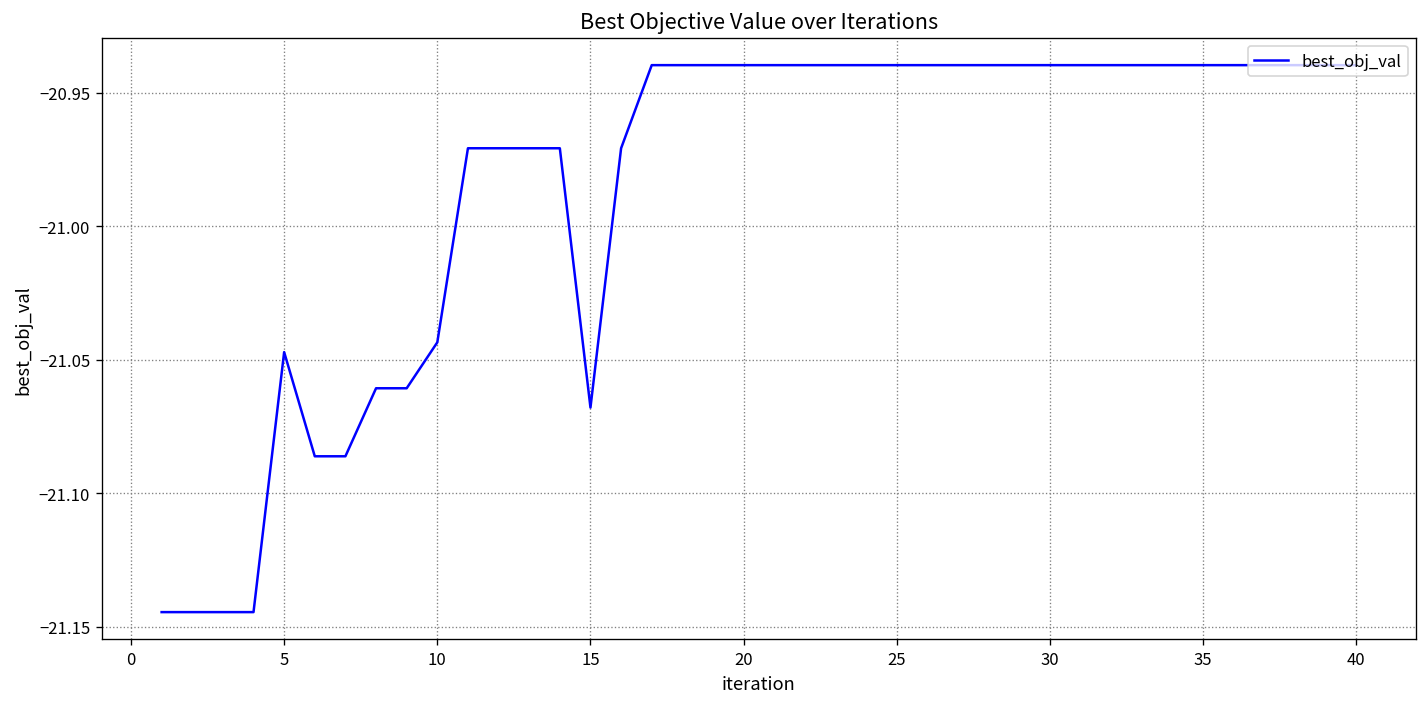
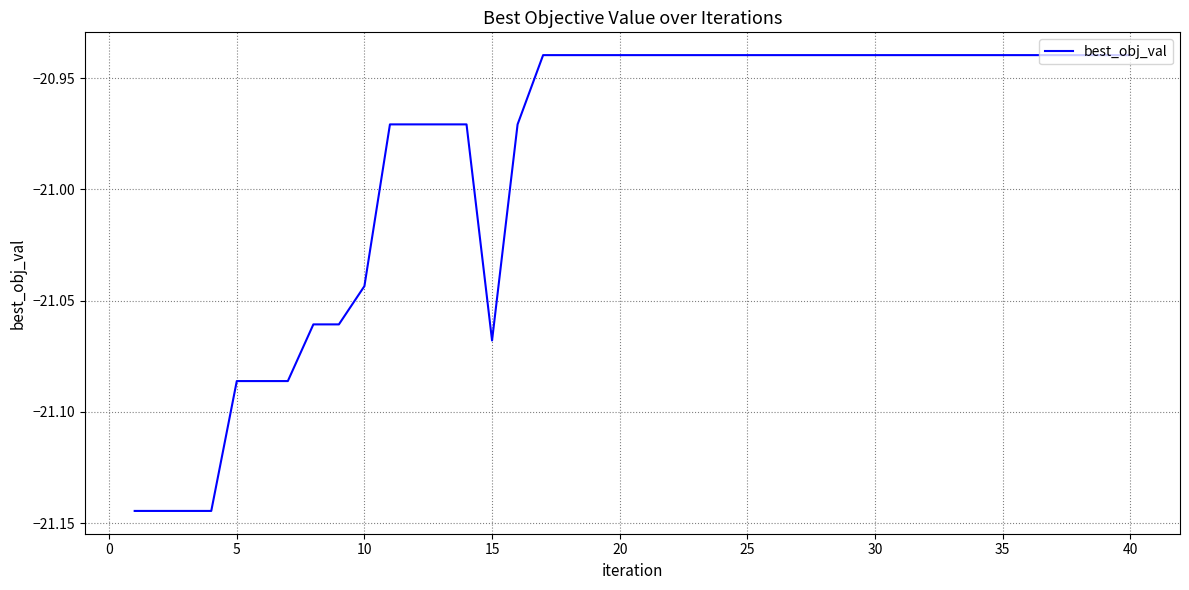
  {
-   "5": -21.047,
+   "5": -21.086,
    "10": -21.044,
    "15": -21.068,
    "20": -20.940,
    "25": -20.940,
    "30": -20.940,
    "35": -20.940
  }
